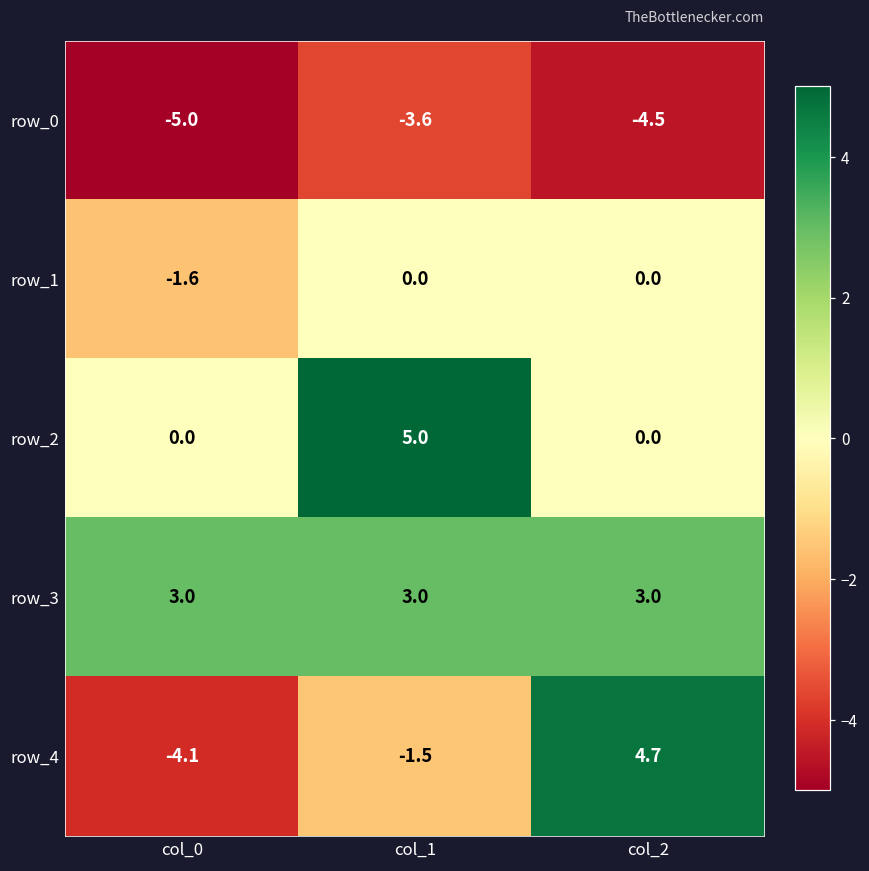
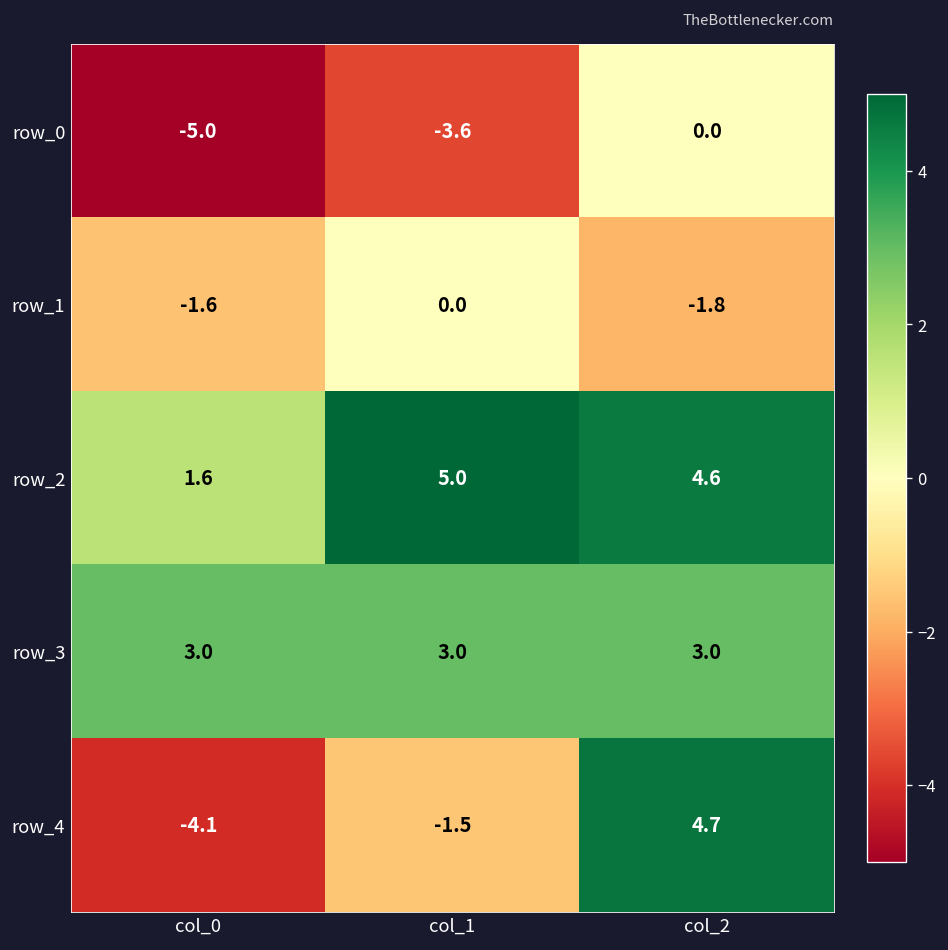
  {
    "row_0": {
      "col_0": -5.0,
      "col_1": -3.6,
-     "col_2": -4.5
+     "col_2": 0.0
    },
    "row_1": {
      "col_0": -1.6,
      "col_1": 0.0,
-     "col_2": 0.0
+     "col_2": -1.8
    },
    "row_2": {
-     "col_0": 0.0,
+     "col_0": 1.6,
      "col_1": 5.0,
-     "col_2": 0.0
+     "col_2": 4.6
    },
    "row_3": {
      "col_0": 3.0,
      "col_1": 3.0,
      "col_2": 3.0
    },
    "row_4": {
      "col_0": -4.1,
      "col_1": -1.5,
      "col_2": 4.7
    }
  }
